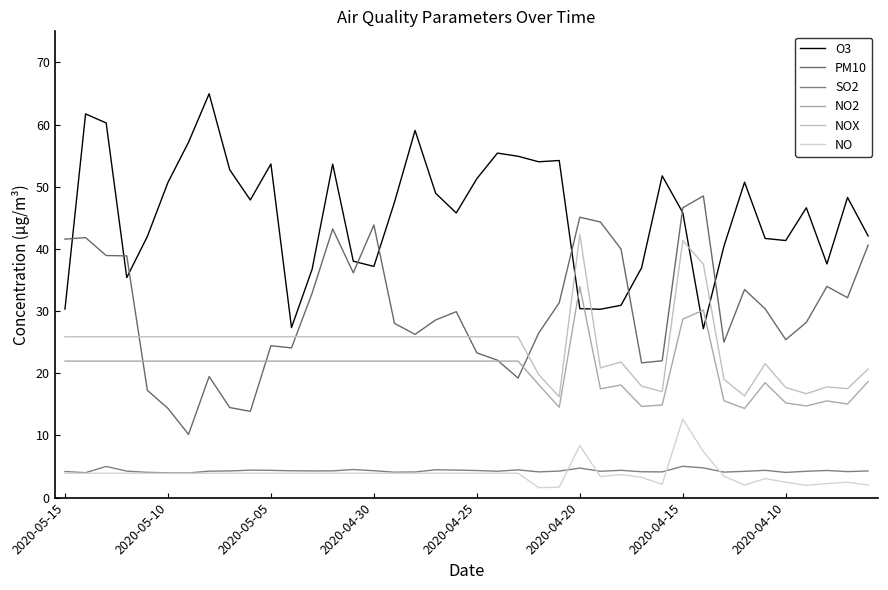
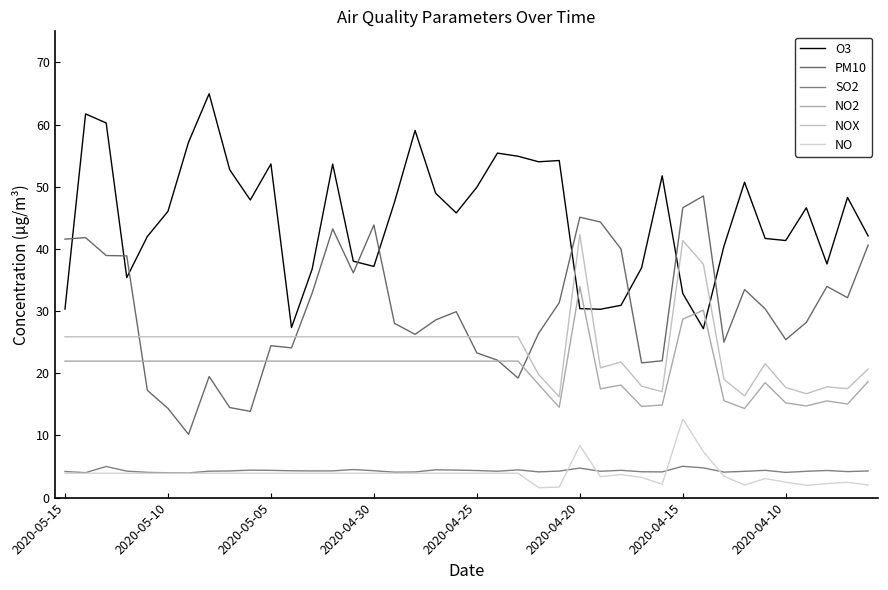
  {
    "O3": {
      "2020-05-15": 30,
-     "2020-05-10": 51,
+     "2020-05-10": 46,
      "2020-05-05": 54,
      "2020-04-30": 37,
-     "2020-04-25": 51,
+     "2020-04-25": 50,
      "2020-04-20": 30,
-     "2020-04-15": 46,
+     "2020-04-15": 33,
      "2020-04-10": 41
    }
  }
